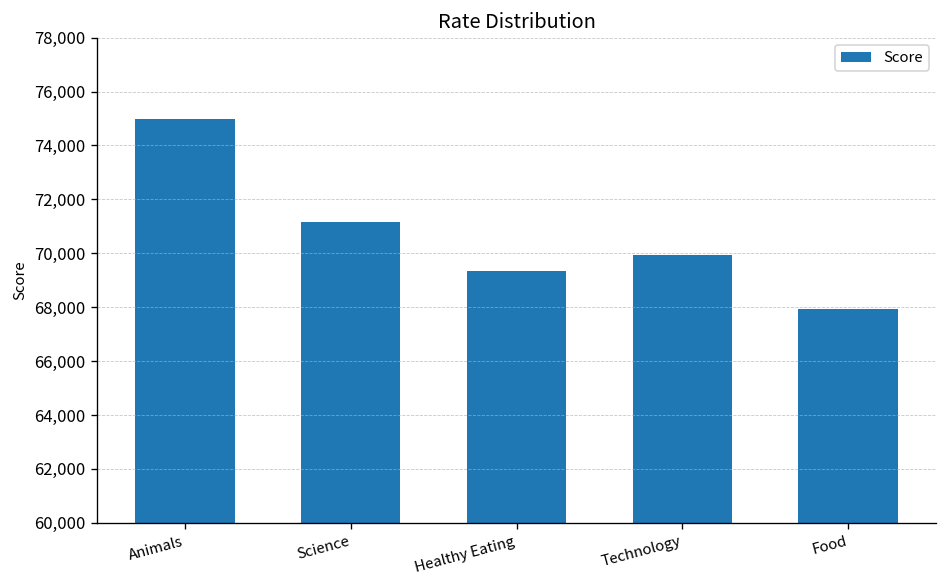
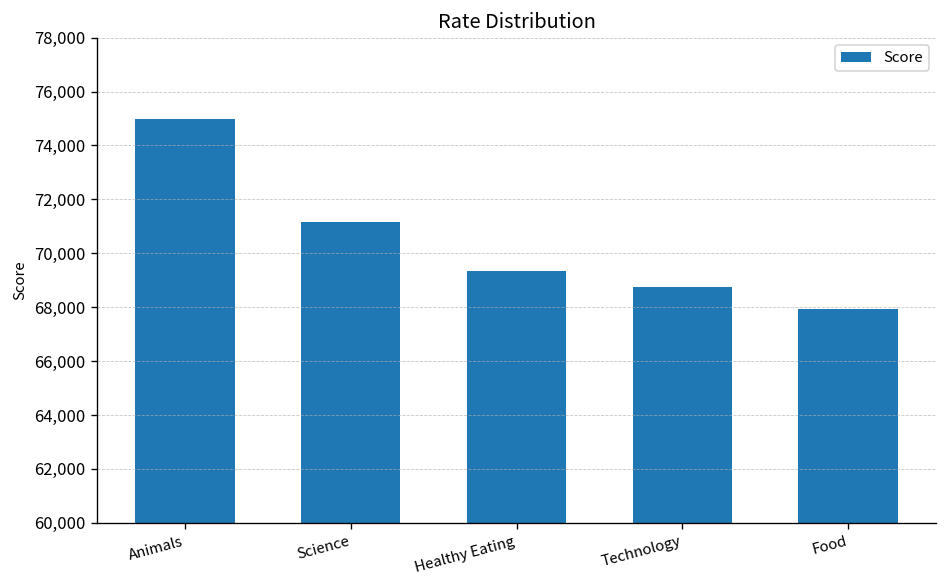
  {
    "Animals": "75,000",
    "Science": "71,200",
    "Healthy Eating": "69,300",
-   "Technology": "70,000",
+   "Technology": "68,700",
    "Food": "67,900"
  }
